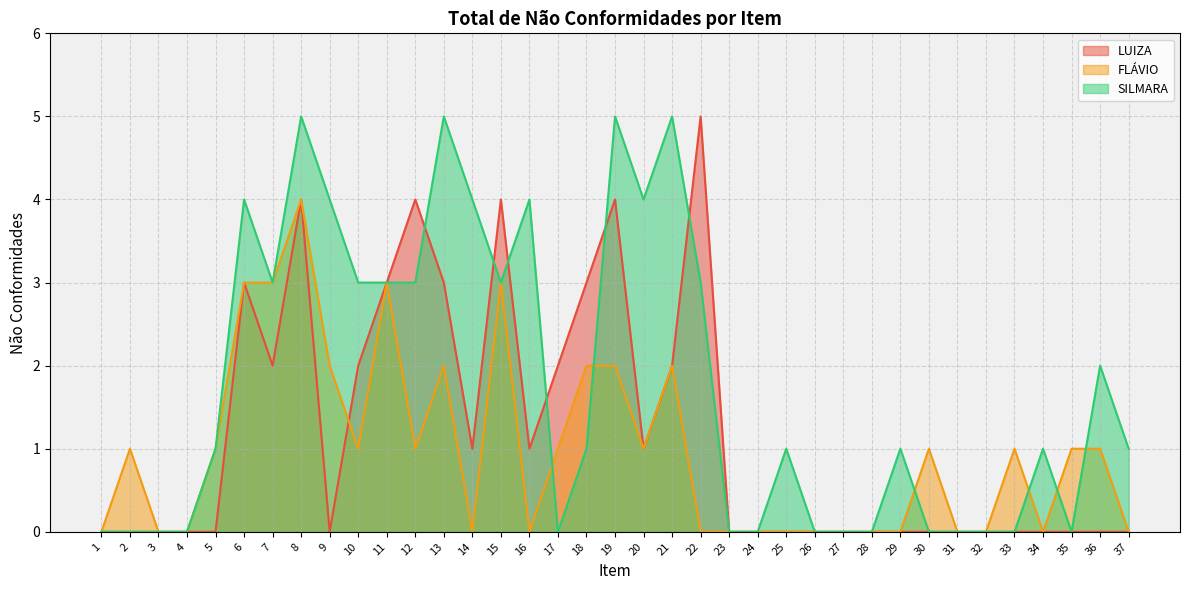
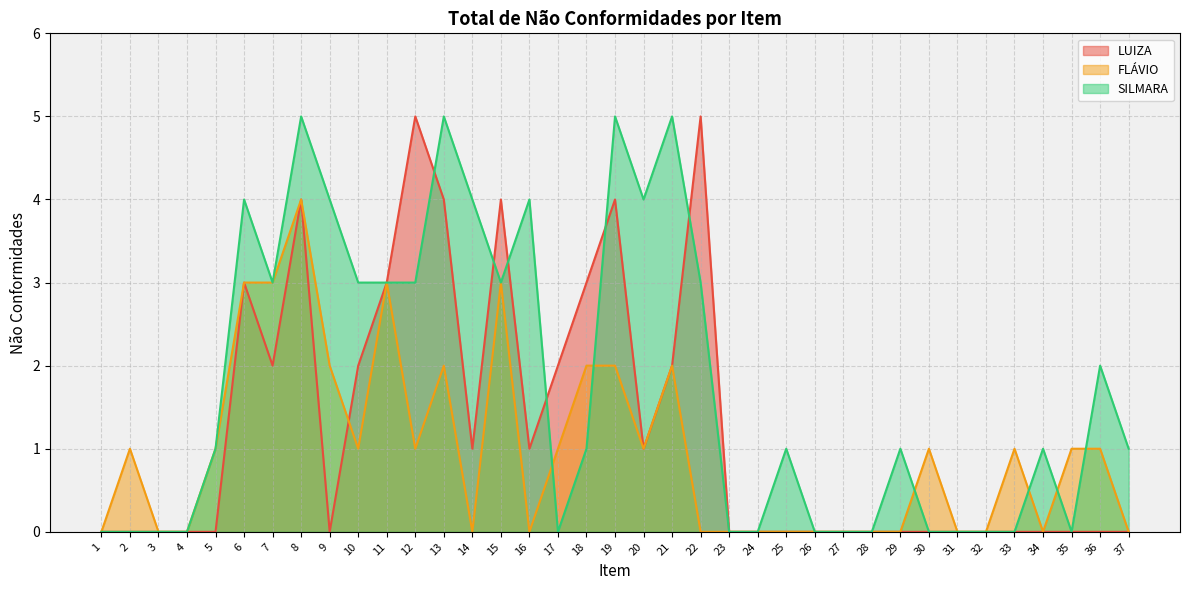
  {
    "LUIZA": {
      "5": 0,
      "7": 2,
      "9": 0,
      "10": 2,
-     "12": 4,
-     "13": 3,
+     "12": 5,
+     "13": 4,
      "14": 1,
      "15": 4,
      "16": 1,
      "17": 2,
      "18": 3,
      "19": 4,
      "22": 5,
      "36": 0
    },
    "FLÁVIO": {
      "2": 1,
      "9": 2,
      "10": 1,
      "12": 1,
      "13": 2,
      "14": 0,
      "16": 0,
      "17": 1,
      "18": 2,
      "19": 2,
      "22": 0,
      "30": 1,
      "33": 1,
      "35": 1,
      "36": 1
    },
    "SILMARA": {
      "6": 4,
      "8": 5,
      "9": 4,
      "10": 3,
      "12": 3,
      "13": 5,
      "14": 4,
      "16": 4,
      "17": 0,
      "18": 1,
      "19": 5,
      "20": 4,
      "21": 5,
      "22": 3,
      "25": 1,
      "29": 1,
      "34": 1,
      "36": 2,
      "37": 1
    }
  }
